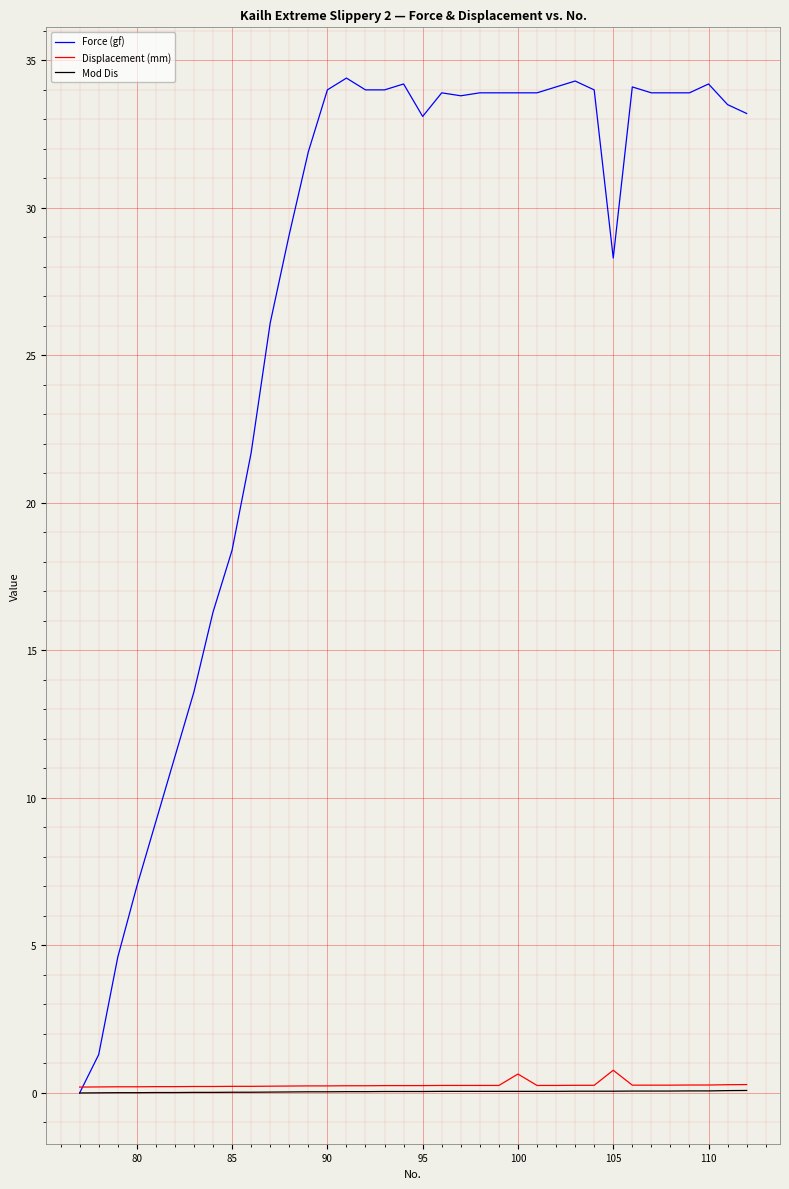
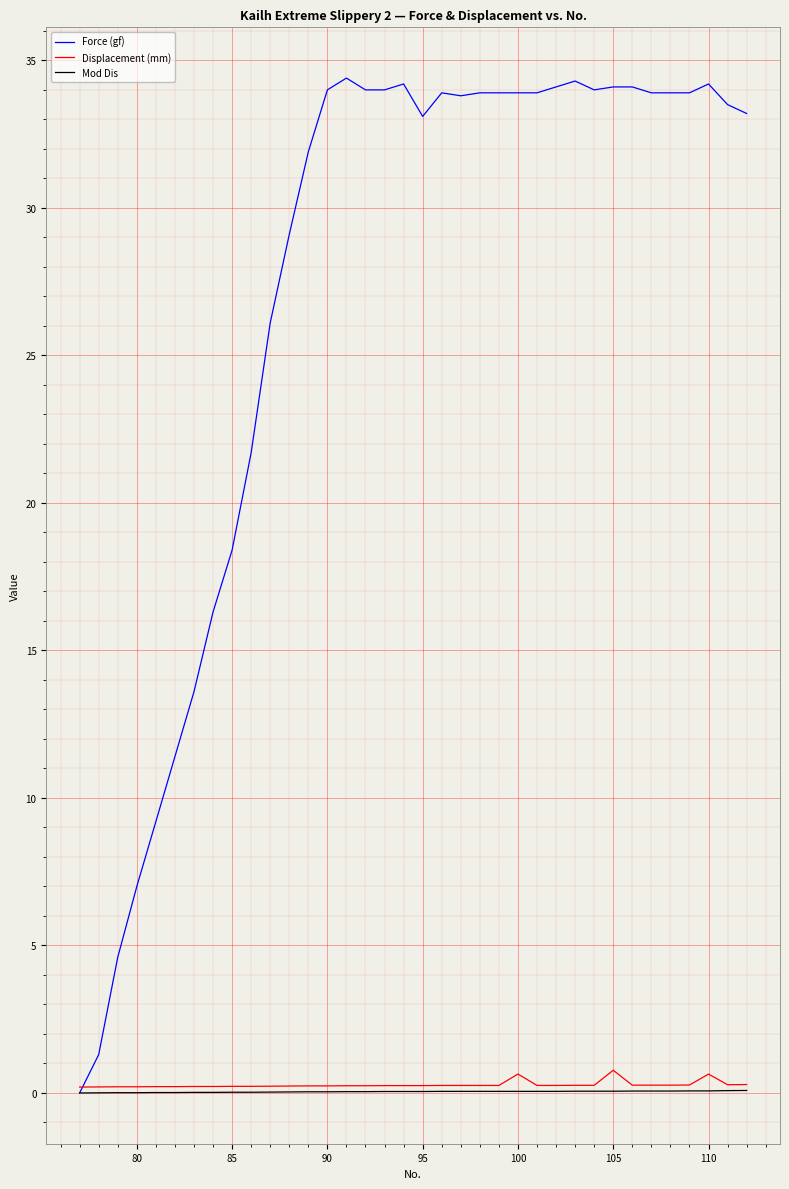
  {
    "Force (gf)": {
      "80": 7.0,
      "85": 18.4,
      "90": 34.0,
      "95": 33.1,
      "100": 33.9,
-     "105": 28.3,
+     "105": 34.1,
      "110": 34.2
    },
    "Displacement (mm)": {
      "80": 0.2,
      "85": 0.2,
      "90": 0.2,
      "95": 0.3,
      "100": 0.6,
      "105": 0.8,
-     "110": 0.3
+     "110": 0.6
    },
    "Mod Dis": {
      "80": 0.0,
      "85": 0.0,
      "90": 0.0,
      "95": 0.1,
      "100": 0.1,
      "105": 0.1,
      "110": 0.1
    }
  }
